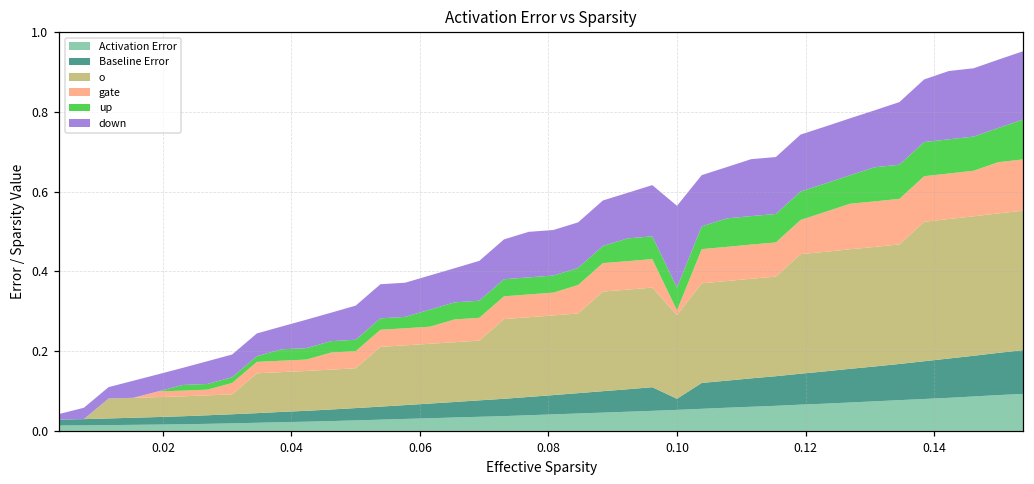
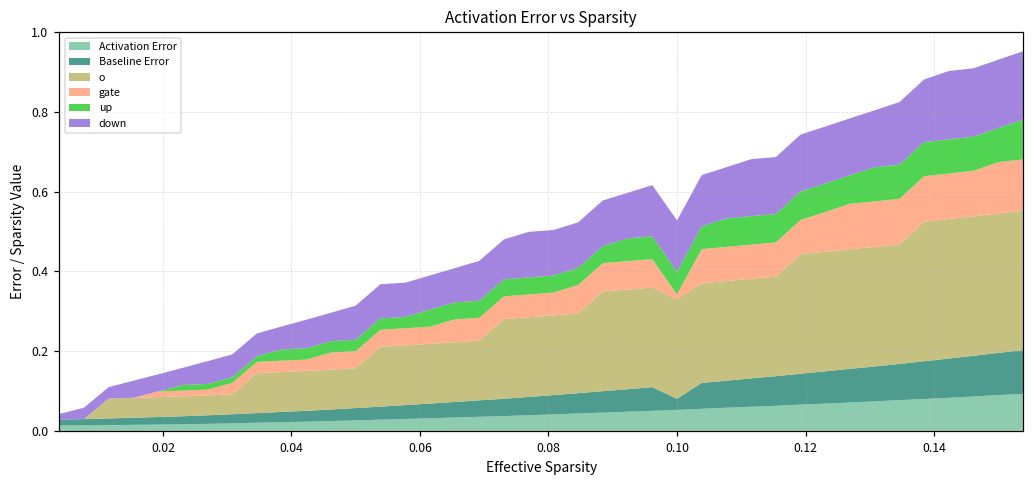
  {
    "Activation Error": {
      "0.10": 0.05
    },
    "Baseline Error": {
      "0.10": 0.03
    },
    "o": {
-     "0.10": 0.21
+     "0.10": 0.25
    },
    "gate": {
      "0.10": 0.01
    },
    "up": {
      "0.10": 0.06
    },
    "down": {
-     "0.10": 0.21
+     "0.10": 0.13
    }
  }
